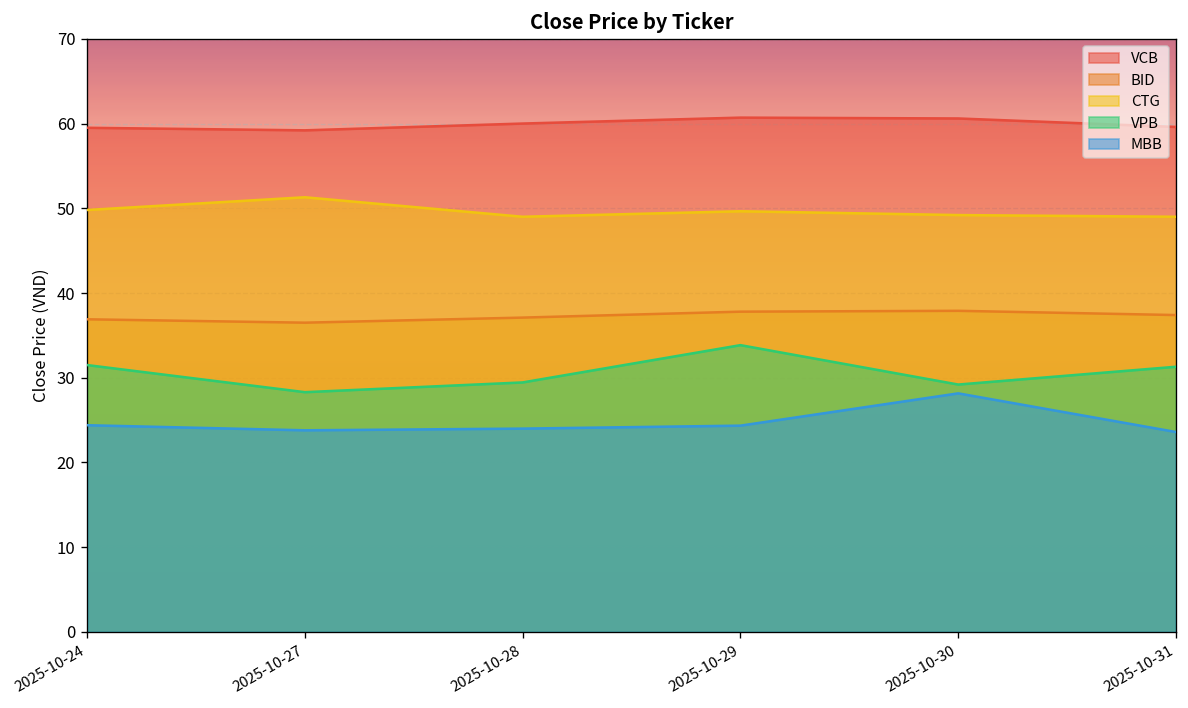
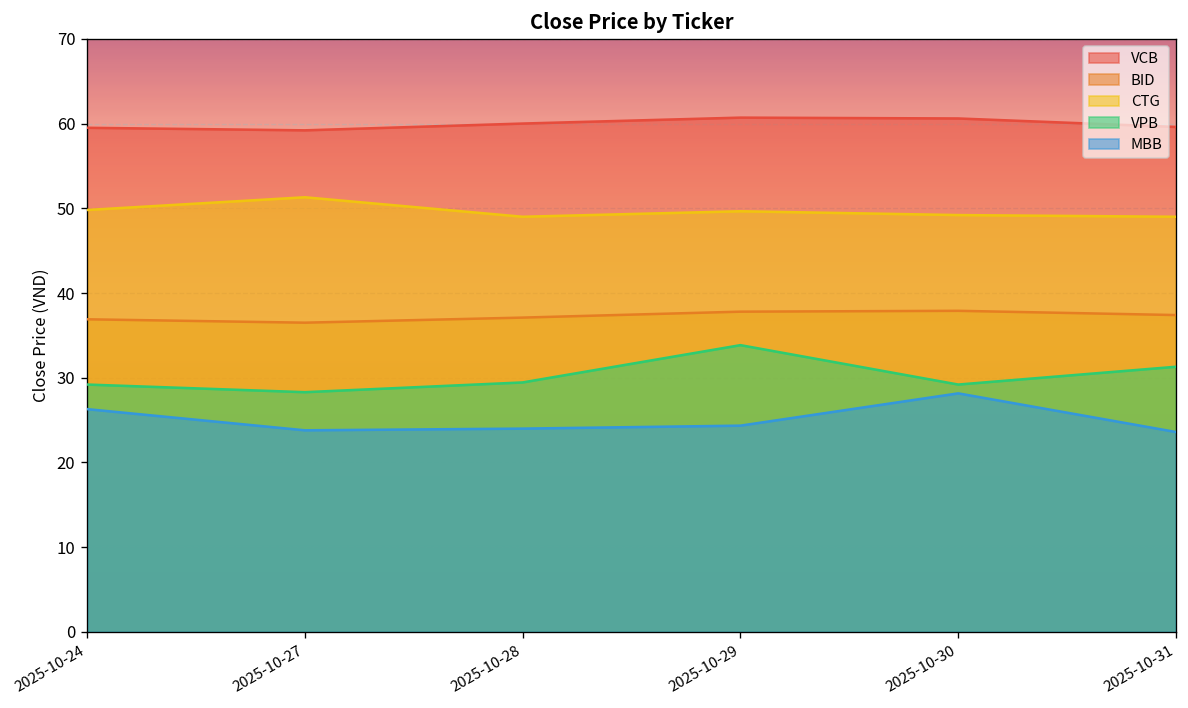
  {
    "CTG": {
      "2025-10-24": 50,
      "2025-10-27": 51,
      "2025-10-28": 49,
      "2025-10-29": 50,
      "2025-10-30": 49,
      "2025-10-31": 49
    },
    "VPB": {
-     "2025-10-24": 32,
+     "2025-10-24": 29,
      "2025-10-27": 28,
      "2025-10-28": 29,
      "2025-10-29": 34,
      "2025-10-30": 29,
      "2025-10-31": 31
    },
    "MBB": {
-     "2025-10-24": 24,
+     "2025-10-24": 26,
      "2025-10-27": 24,
      "2025-10-28": 24,
      "2025-10-29": 24,
      "2025-10-30": 28,
      "2025-10-31": 24
    }
  }
